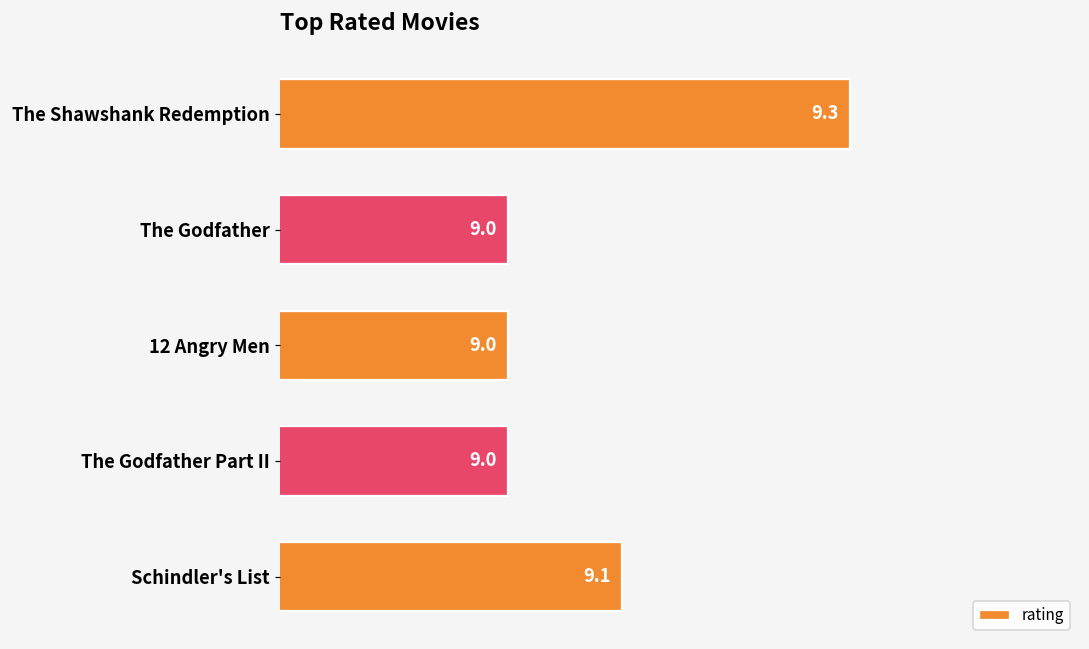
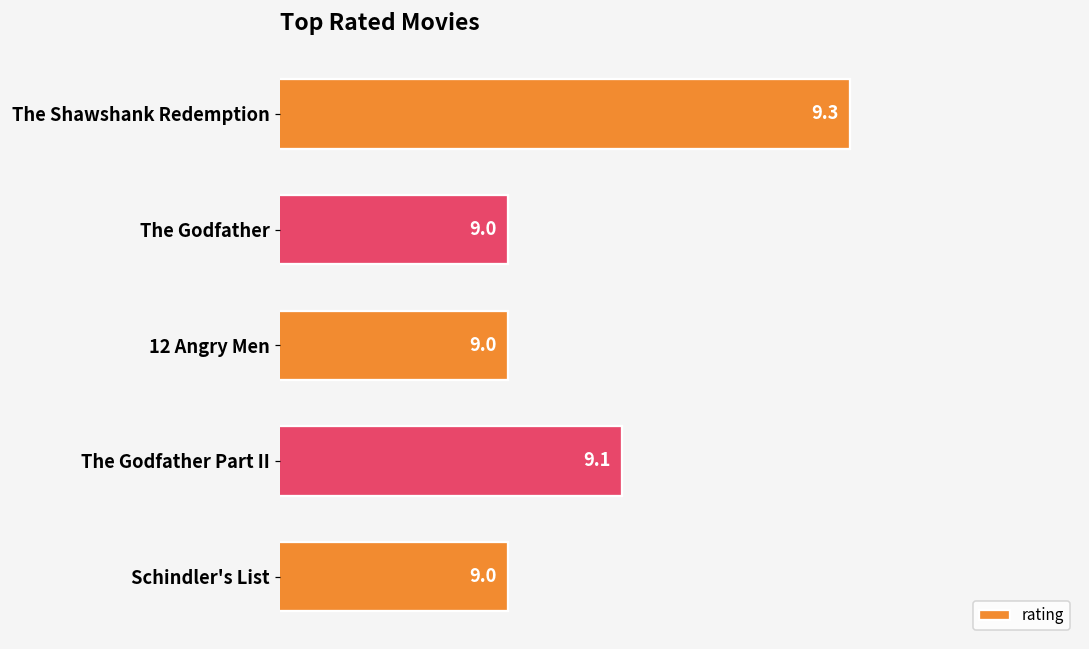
  {
    "The Shawshank Redemption": 9.3,
    "The Godfather": 9.0,
    "12 Angry Men": 9.0,
-   "The Godfather Part II": 9.0,
-   "Schindler's List": 9.1
+   "The Godfather Part II": 9.1,
+   "Schindler's List": 9.0
  }
